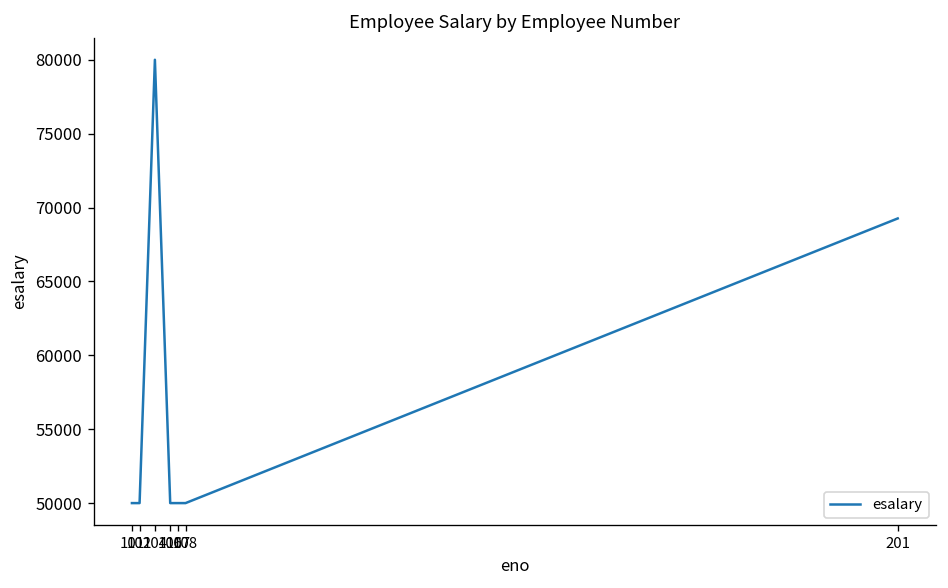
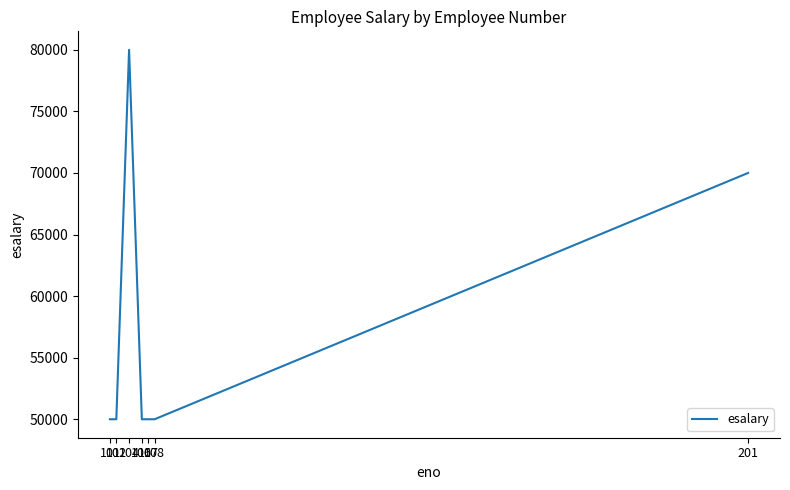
  {
-   "201": 69300
+   "201": 70000
  }
